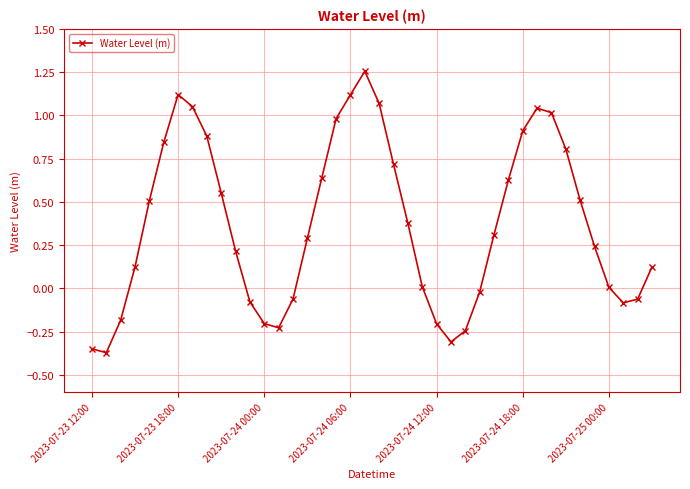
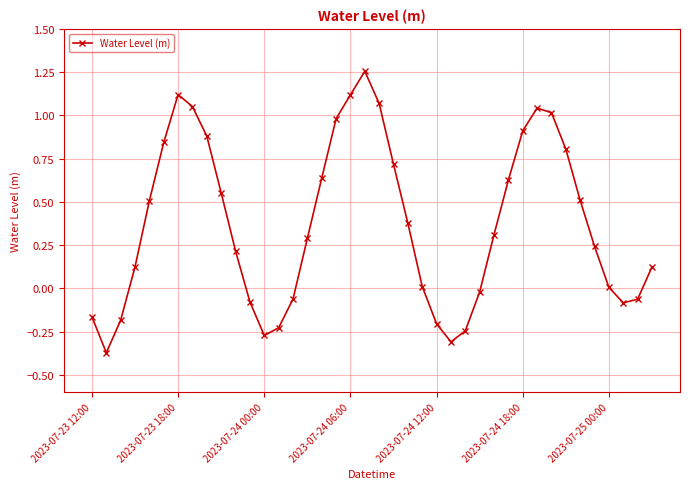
  {
-   "2023-07-23 12:00": -0.35,
+   "2023-07-23 12:00": -0.17,
    "2023-07-23 18:00": 1.12,
-   "2023-07-24 00:00": -0.20,
+   "2023-07-24 00:00": -0.27,
    "2023-07-24 06:00": 1.12,
    "2023-07-24 12:00": -0.21,
    "2023-07-24 18:00": 0.91,
    "2023-07-25 00:00": 0.01
  }
